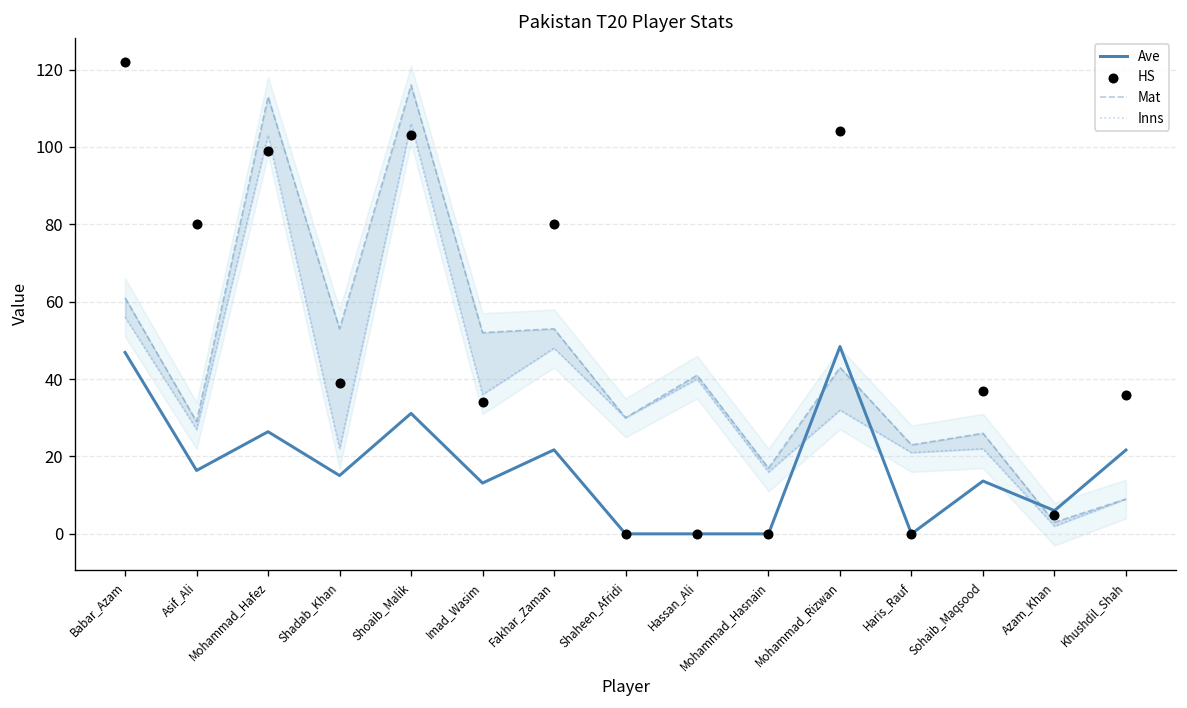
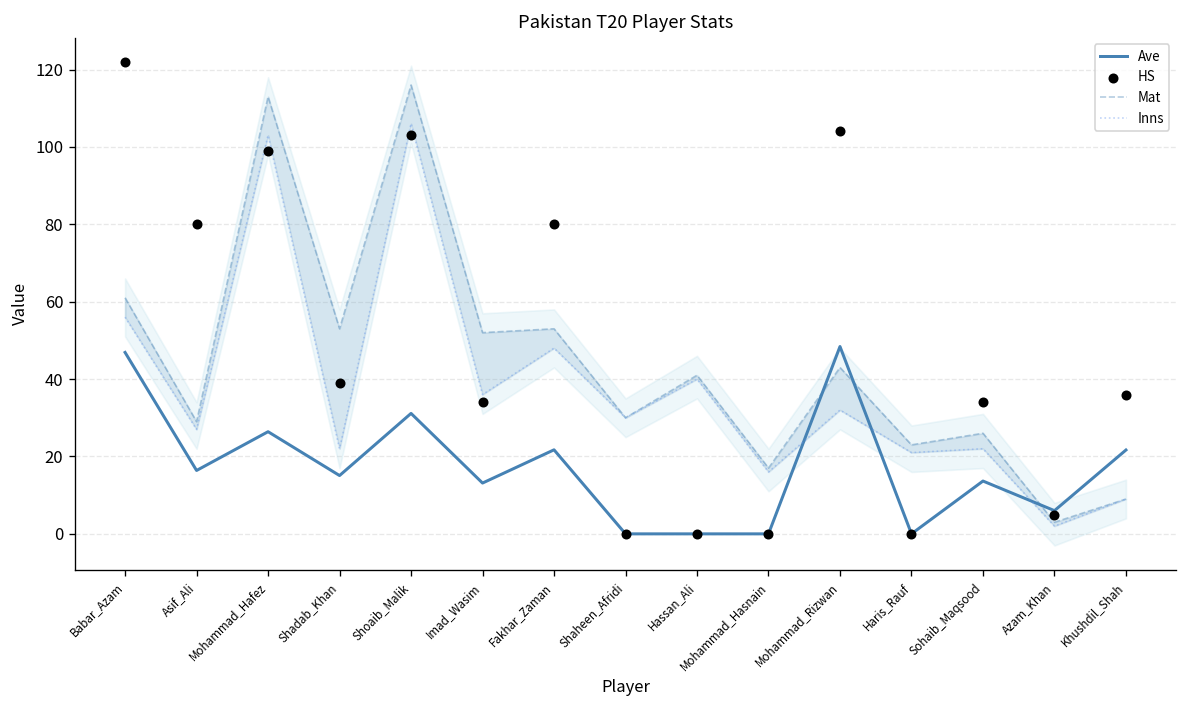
  {
    "HS": {
-     "Sohaib_Maqsood": 37
+     "Sohaib_Maqsood": 34
    }
  }
